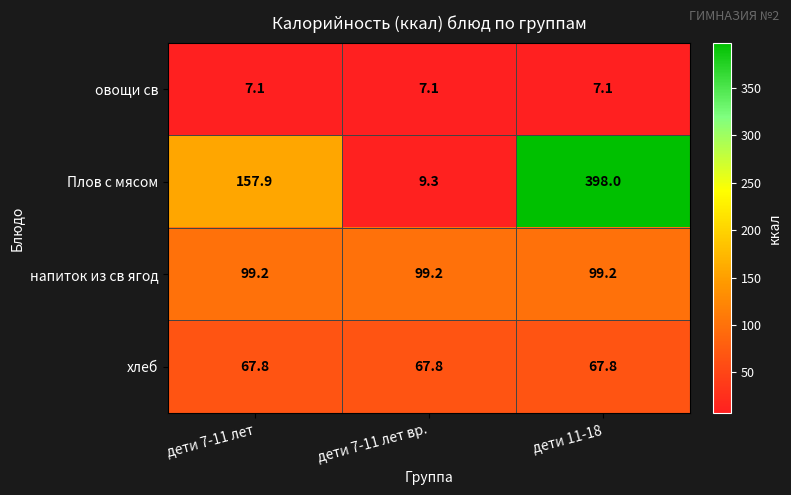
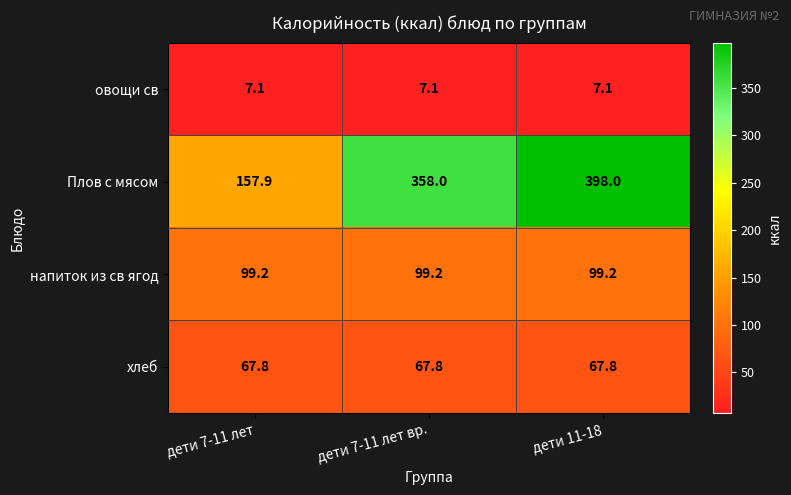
  {
    "овощи св": {
      "дети 7-11 лет": 7.1,
      "дети 7-11 лет вр.": 7.1,
      "дети 11-18": 7.1
    },
    "Плов с мясом": {
      "дети 7-11 лет": 157.9,
-     "дети 7-11 лет вр.": 9.3,
+     "дети 7-11 лет вр.": 358.0,
      "дети 11-18": 398.0
    },
    "напиток из св ягод": {
      "дети 7-11 лет": 99.2,
      "дети 7-11 лет вр.": 99.2,
      "дети 11-18": 99.2
    },
    "хлеб": {
      "дети 7-11 лет": 67.8,
      "дети 7-11 лет вр.": 67.8,
      "дети 11-18": 67.8
    }
  }
